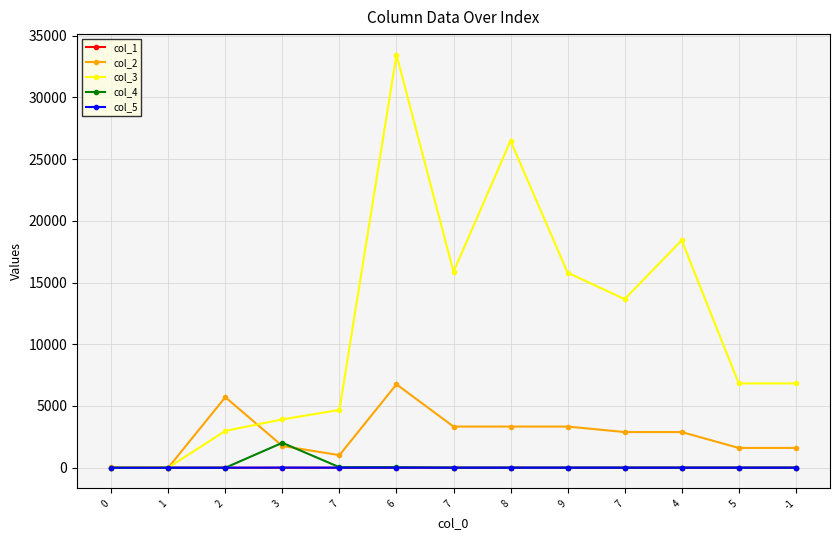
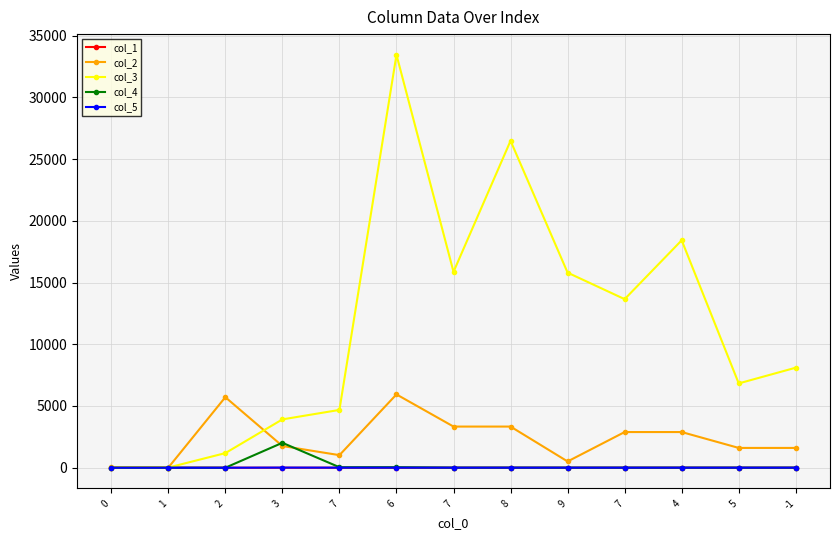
  {
    "col_5": {
      "3": 0
    },
    "col_2": {
      "2": 5700,
      "3": 1800,
-     "6": 6800,
+     "6": 5900,
      "8": 3300,
-     "9": 3300,
+     "9": 500,
      "4": 2900,
      "5": 1600,
      "-1": 1600
    },
    "col_3": {
-     "2": 3000,
+     "2": 1200,
      "3": 3900,
      "6": 33500,
      "8": 26500,
      "9": 15800,
      "4": 18400,
      "5": 6800,
-     "-1": 6800
+     "-1": 8100
    },
    "col_4": {
      "3": 2000
    }
  }
